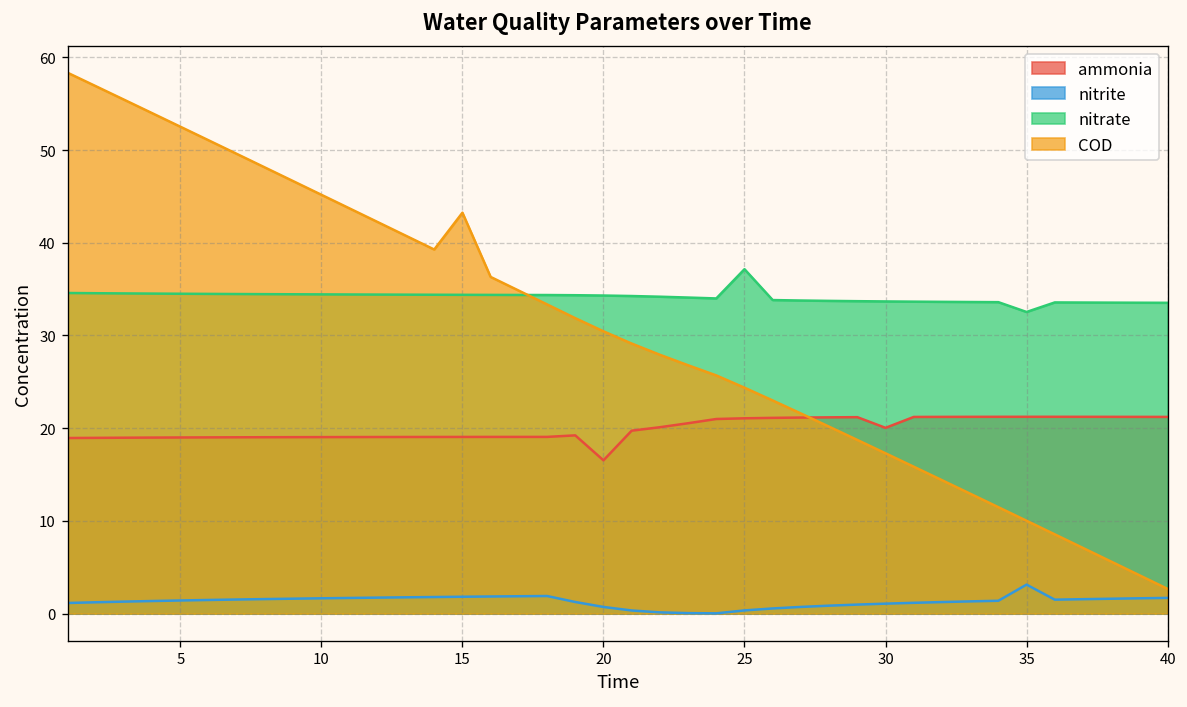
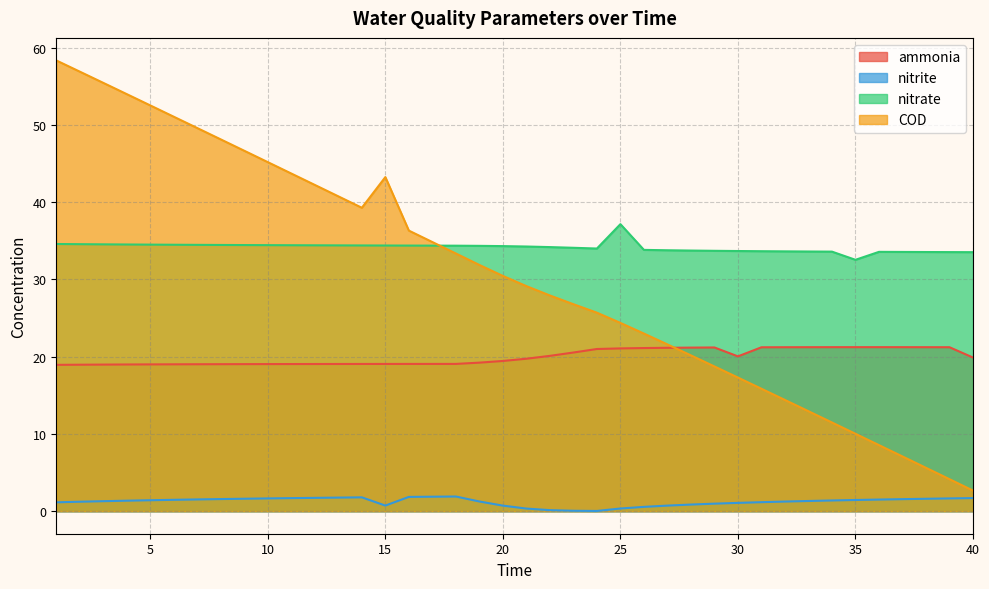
  {
    "ammonia": {
      "5": 19,
      "10": 19,
      "15": 19,
-     "20": 17,
+     "20": 19,
      "25": 21,
      "30": 20,
      "35": 21,
-     "40": 21
+     "40": 20
    },
    "nitrite": {
      "5": 1,
      "10": 2,
-     "15": 2,
+     "15": 1,
      "20": 1,
      "25": 0,
      "30": 1,
-     "35": 3,
+     "35": 1,
      "40": 2
    },
    "nitrate": {
      "5": 35,
      "10": 34,
      "15": 34,
      "20": 34,
      "25": 37,
      "30": 34,
      "35": 33,
      "40": 34
    },
    "COD": {
      "5": 53,
      "10": 45,
      "15": 43,
      "20": 30,
      "25": 24,
      "30": 17,
      "35": 10,
      "40": 3
    }
  }
